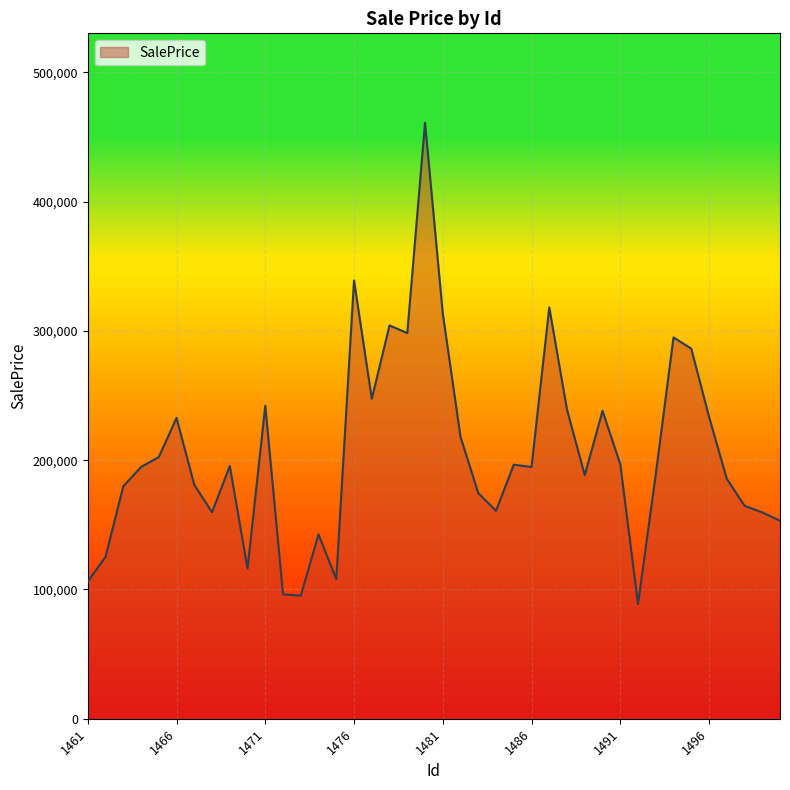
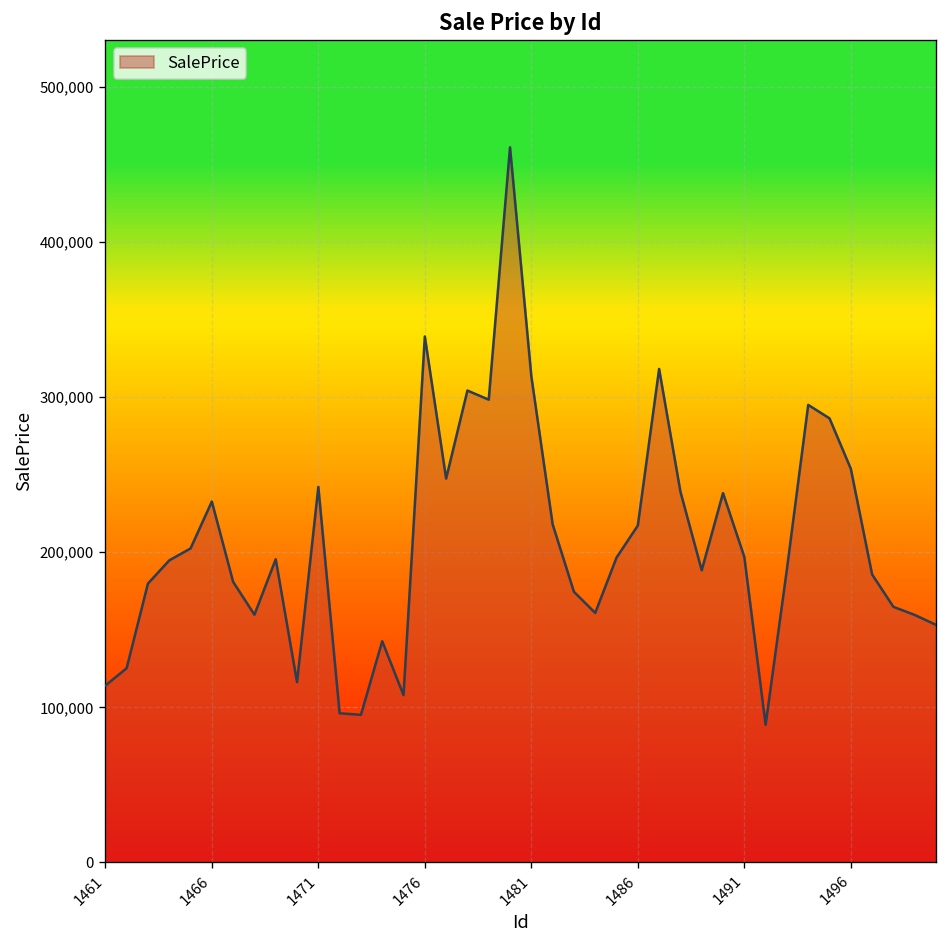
  {
-   "1461": "106,000",
+   "1461": "114,000",
    "1466": "233,000",
    "1471": "242,000",
    "1476": "339,000",
    "1481": "313,000",
-   "1486": "195,000",
+   "1486": "217,000",
    "1491": "197,000",
-   "1496": "234,000"
+   "1496": "254,000"
  }
